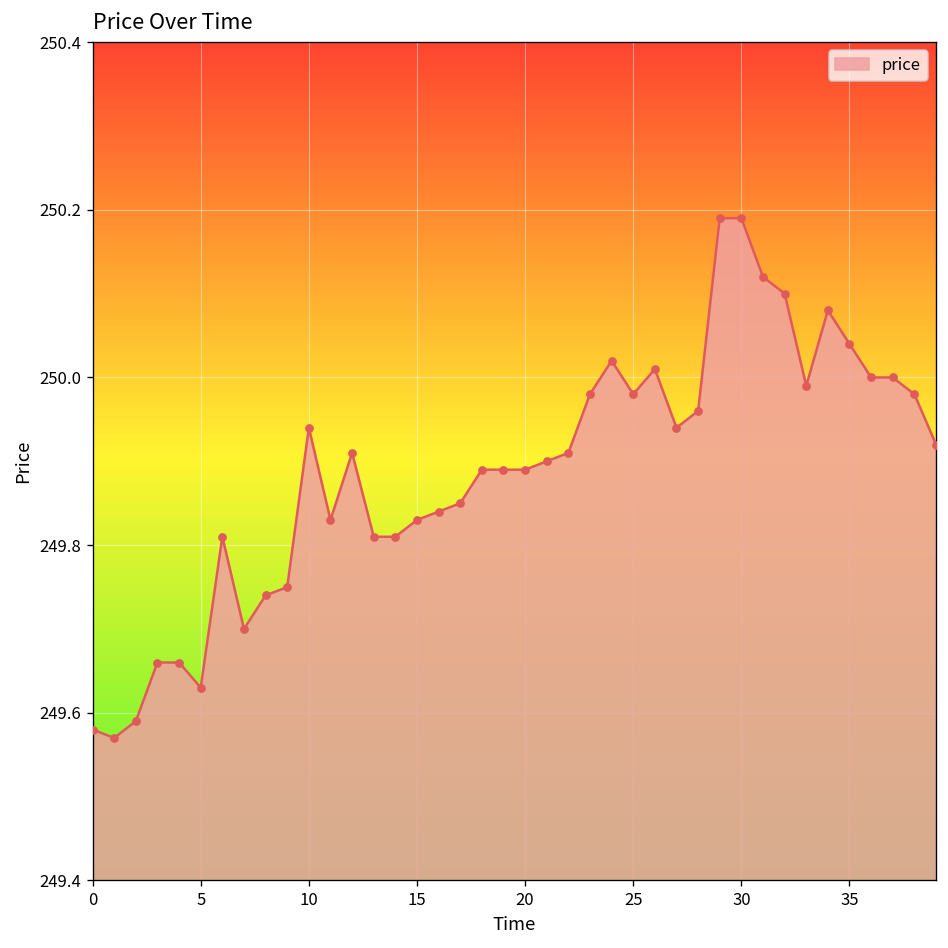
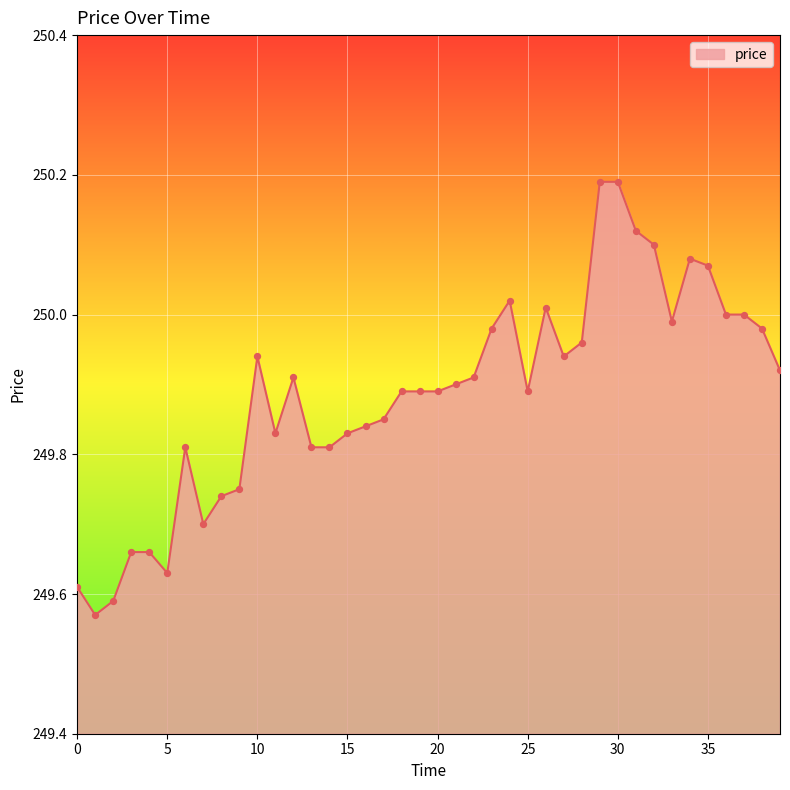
  {
-   "0": 249.58,
+   "0": 249.61,
    "5": 249.63,
    "10": 249.94,
    "15": 249.83,
    "20": 249.89,
-   "25": 249.98,
+   "25": 249.89,
    "30": 250.19,
-   "35": 250.04
+   "35": 250.07
  }
